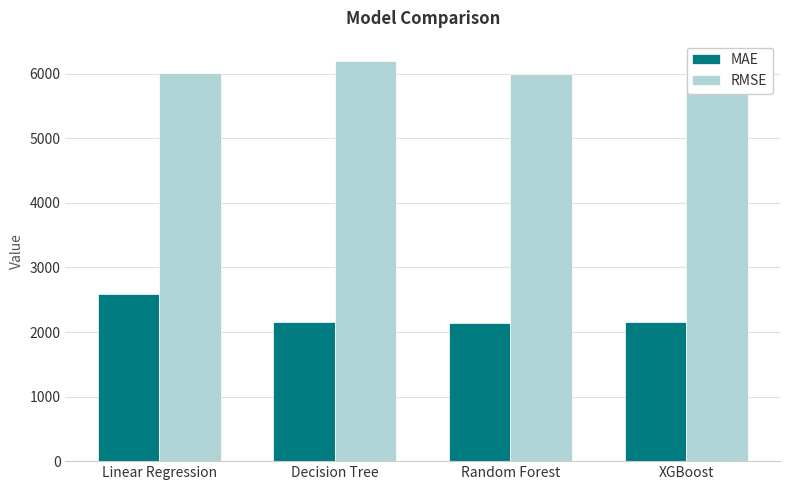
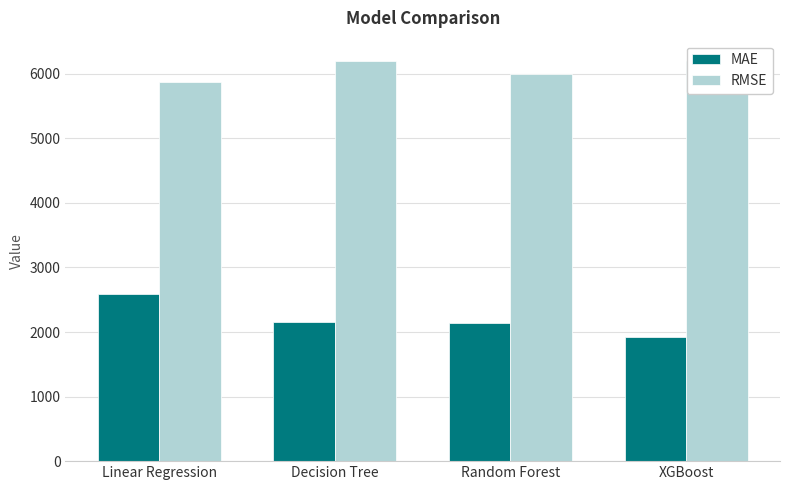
  {
    "MAE": {
      "Linear Regression": 2600,
      "Decision Tree": 2200,
      "Random Forest": 2100,
-     "XGBoost": 2200
+     "XGBoost": 1900
    },
    "RMSE": {
-     "Linear Regression": 6000,
+     "Linear Regression": 5900,
      "Decision Tree": 6200,
      "Random Forest": 6000
    }
  }
